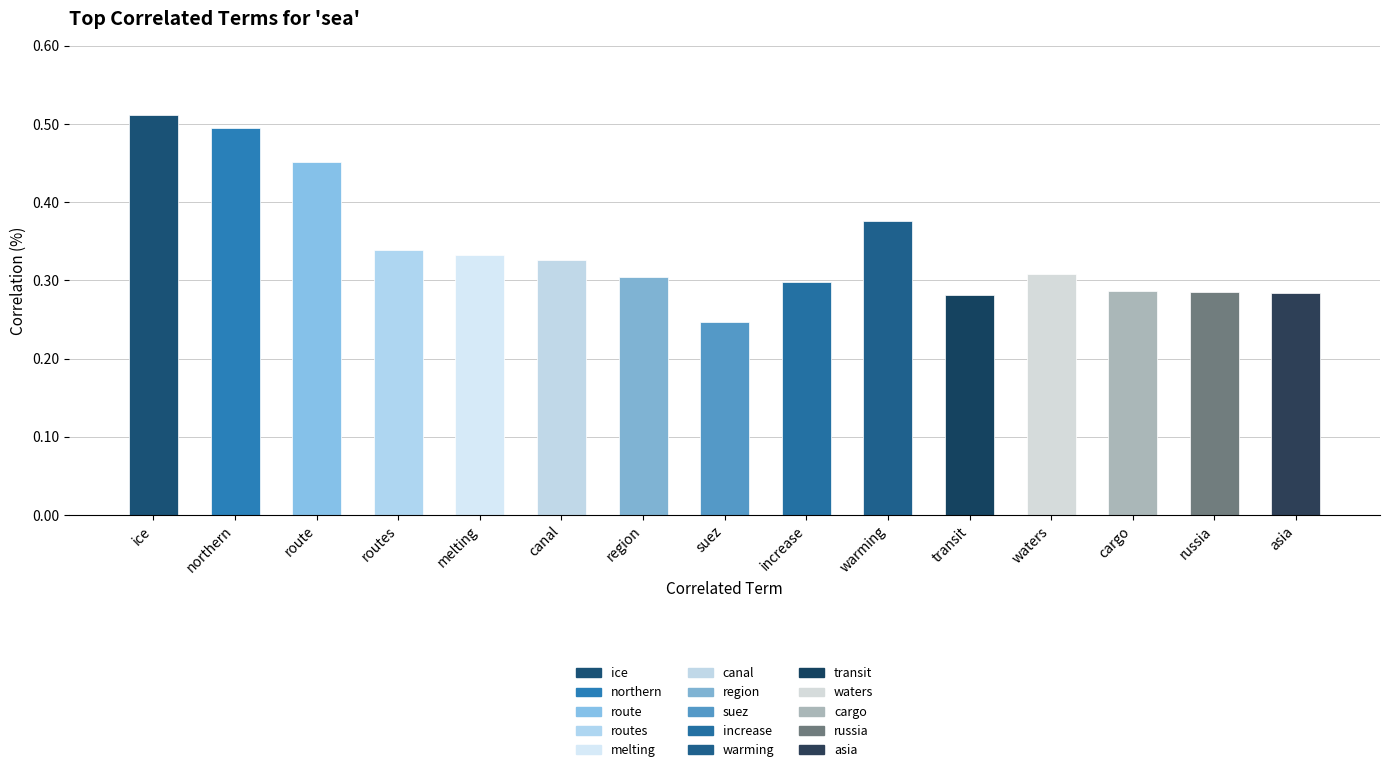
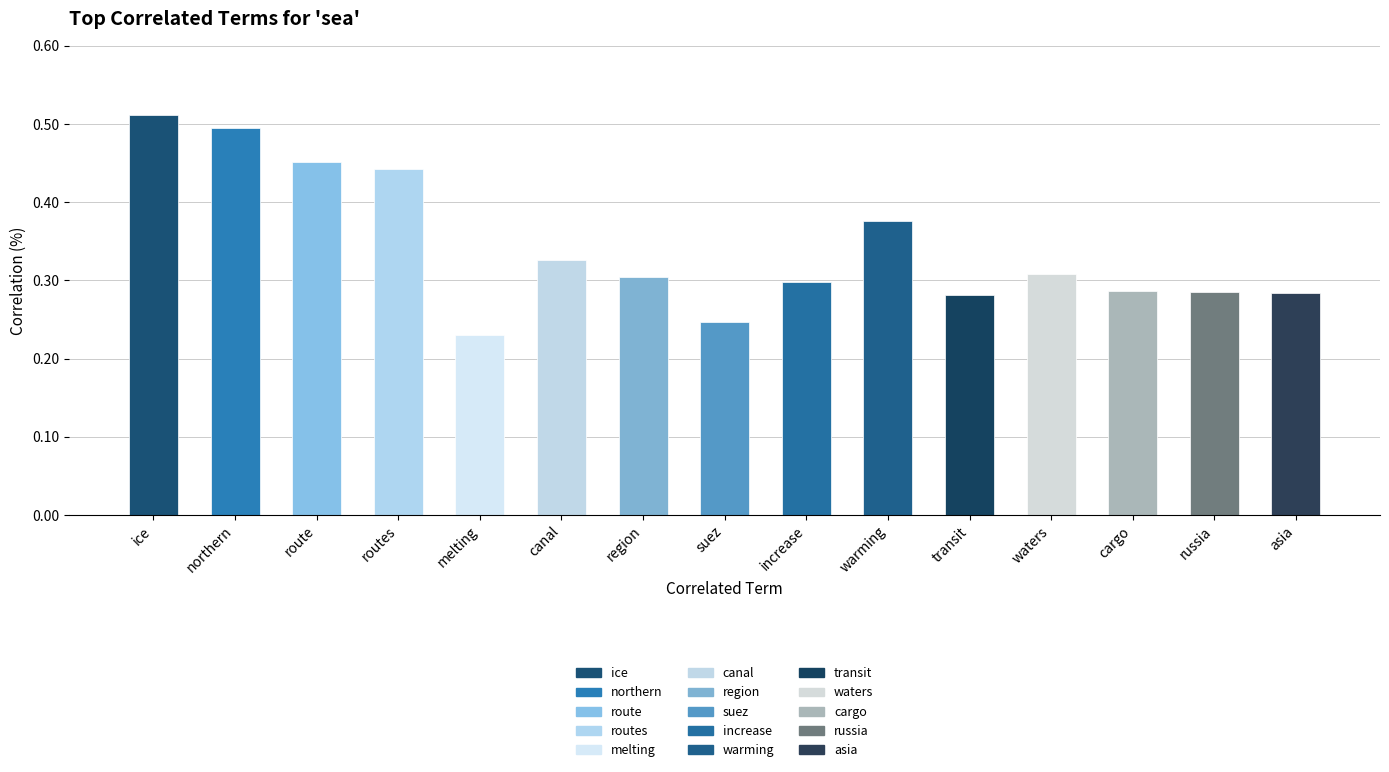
  {
    "ice": 0.51,
    "northern": 0.50,
    "route": 0.45,
-   "routes": 0.34,
-   "melting": 0.33,
+   "routes": 0.44,
+   "melting": 0.23,
    "canal": 0.33,
    "region": 0.30,
    "suez": 0.25,
    "increase": 0.30,
    "warming": 0.38,
    "transit": 0.28,
    "waters": 0.31,
    "cargo": 0.29,
    "russia": 0.28,
    "asia": 0.28
  }
